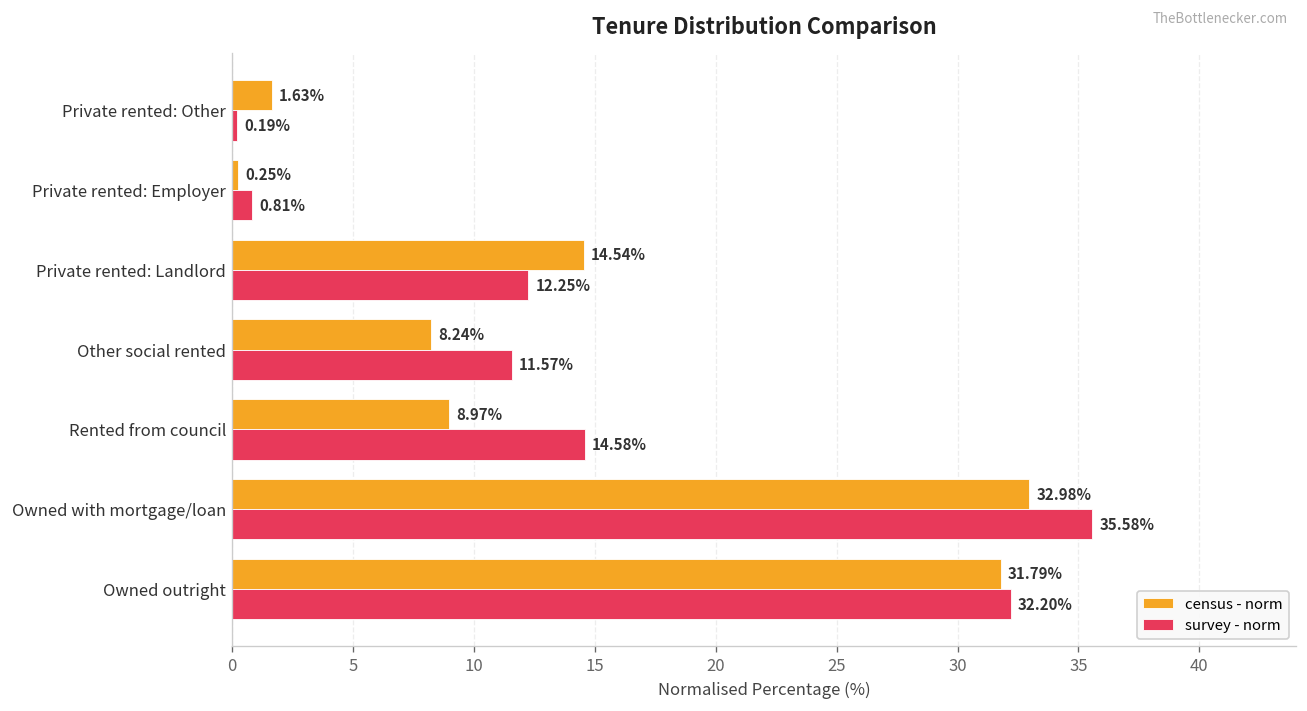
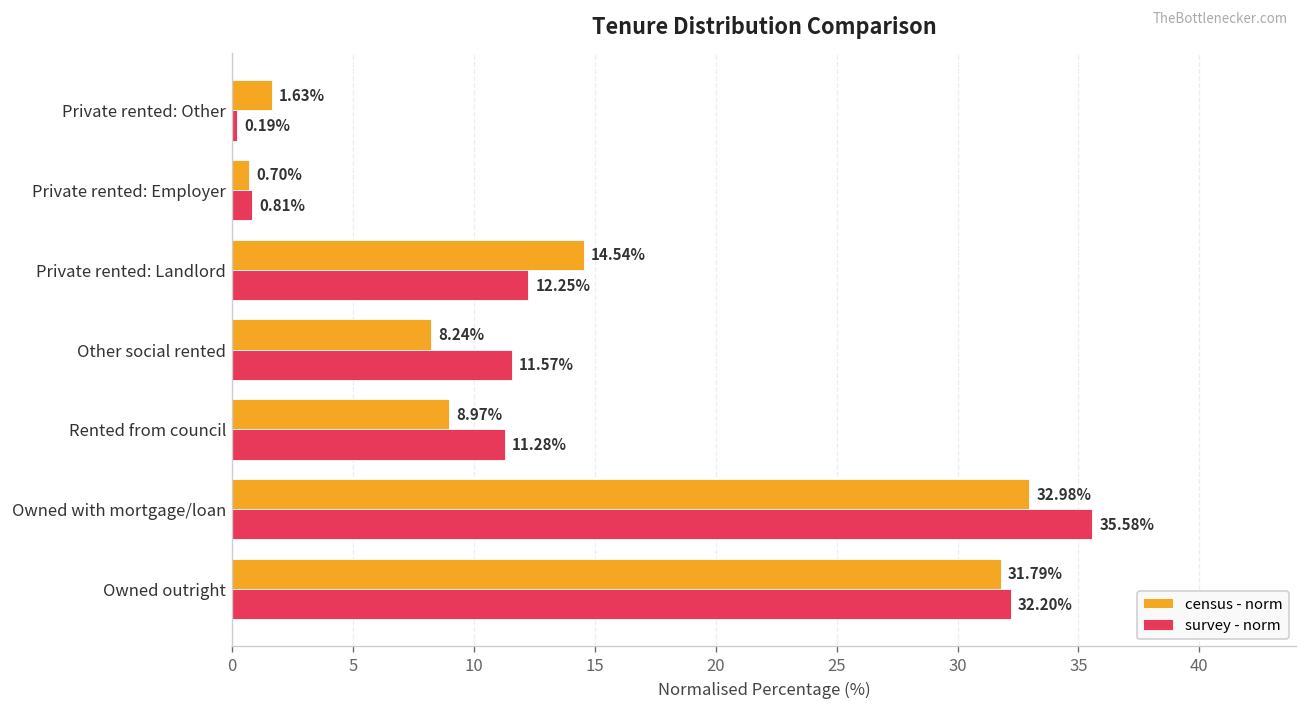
  {
    "census - norm": {
      "Private rented: Other": "1.63%",
-     "Private rented: Employer": "0.25%",
+     "Private rented: Employer": "0.70%",
      "Private rented: Landlord": "14.54%",
      "Other social rented": "8.24%",
      "Rented from council": "8.97%",
      "Owned with mortgage/loan": "32.98%",
      "Owned outright": "31.79%"
    },
    "survey - norm": {
      "Private rented: Other": "0.19%",
      "Private rented: Employer": "0.81%",
      "Private rented: Landlord": "12.25%",
      "Other social rented": "11.57%",
-     "Rented from council": "14.58%",
+     "Rented from council": "11.28%",
      "Owned with mortgage/loan": "35.58%",
      "Owned outright": "32.20%"
    }
  }
